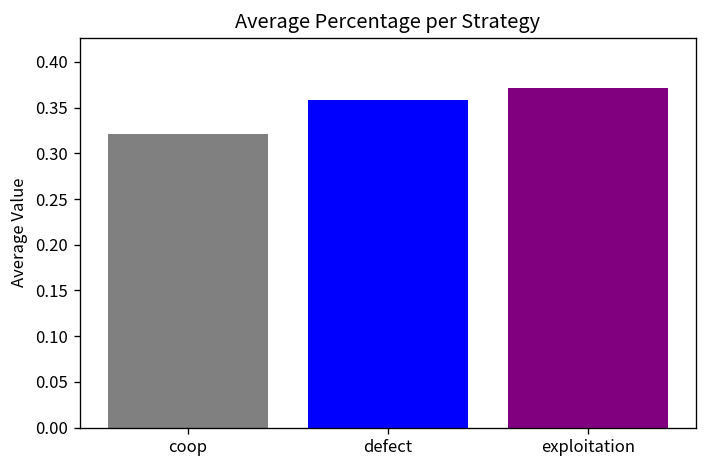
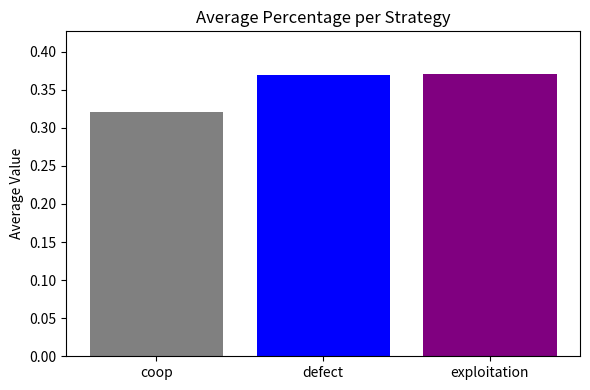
  {
    "coop": 0.32,
-   "defect": 0.36,
+   "defect": 0.37,
    "exploitation": 0.37
  }
